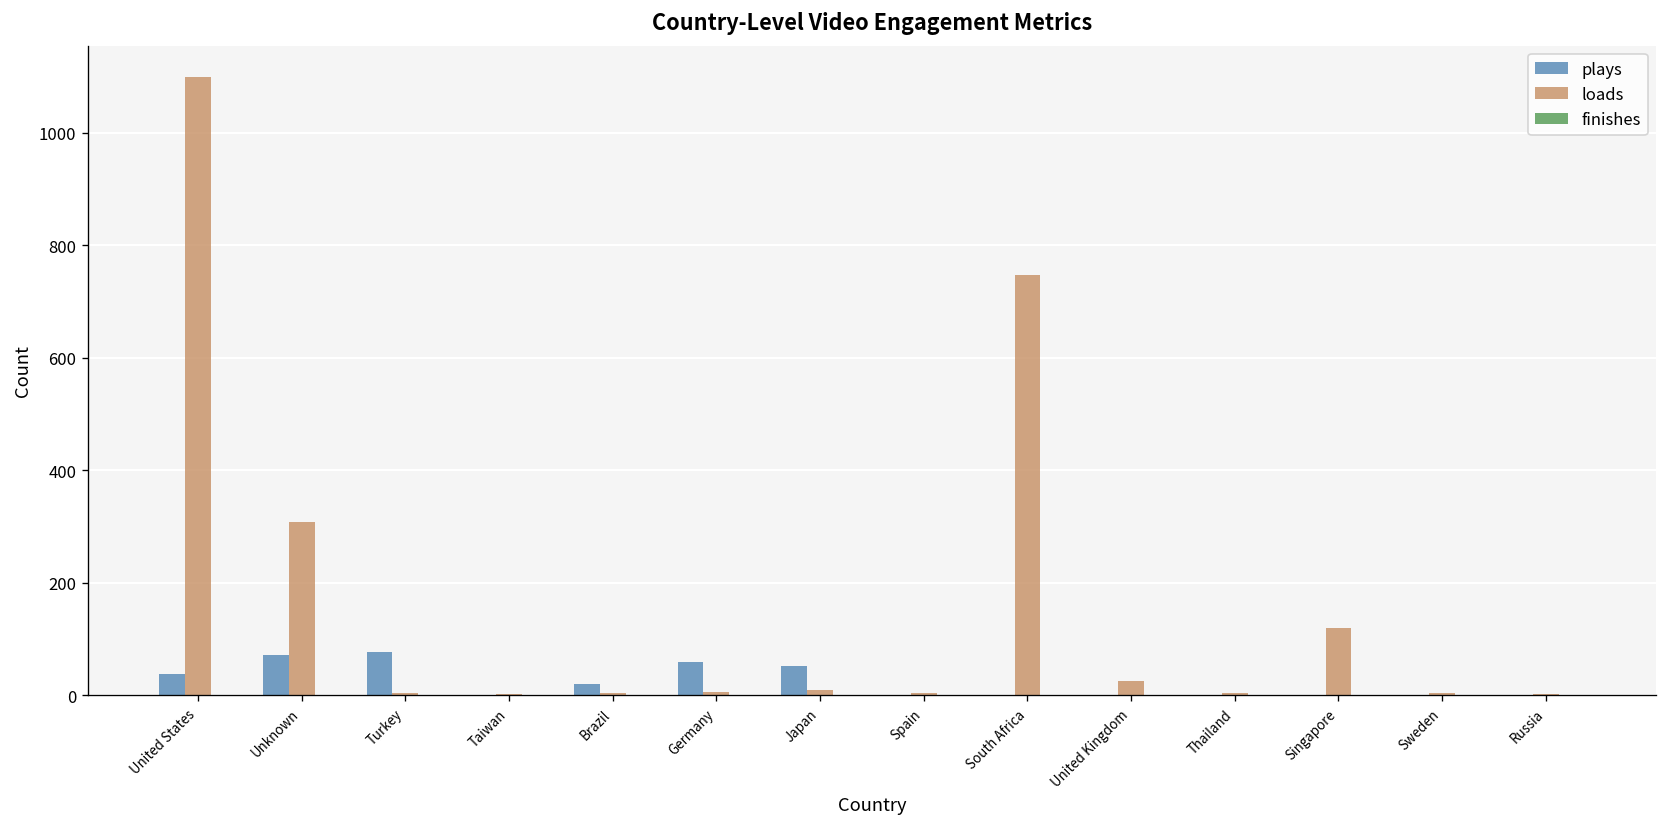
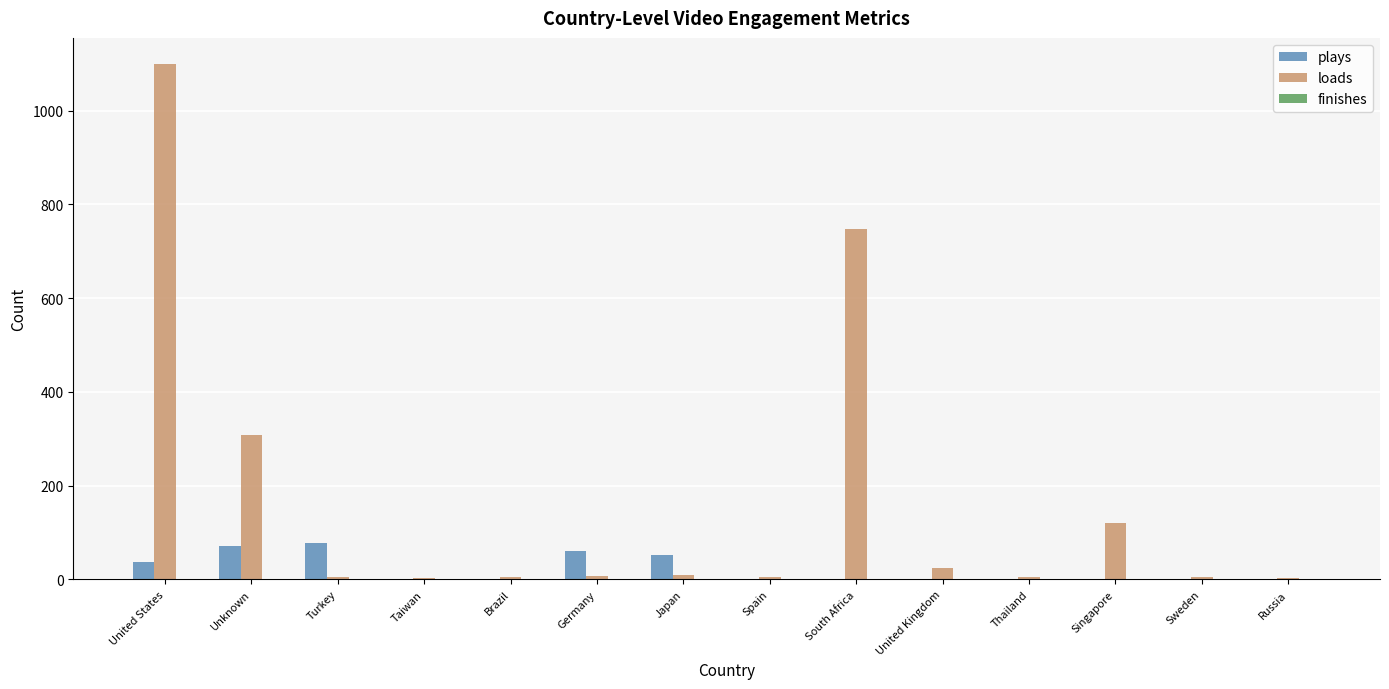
  {
    "plays": {
      "United States": 40,
      "Unknown": 70,
      "Turkey": 80,
-     "Brazil": 20,
+     "Brazil": 0,
      "Germany": 60,
      "Japan": 50,
      "Spain": 0,
      "South Africa": 0,
      "United Kingdom": 0,
      "Thailand": 0,
      "Singapore": 0,
      "Sweden": 0,
      "Russia": 0
    },
    "loads": {
      "United States": 1100,
      "Unknown": 310,
      "Germany": 10,
      "Japan": 10,
      "South Africa": 750,
      "United Kingdom": 30,
      "Singapore": 120
    },
    "finishes": {
      "United States": 0,
      "Unknown": 0,
      "Turkey": 0,
      "Taiwan": 0,
      "Brazil": 0,
      "Germany": 0,
      "Japan": 0,
      "Spain": 0,
      "South Africa": 0,
      "United Kingdom": 0,
      "Thailand": 0,
      "Singapore": 0,
      "Sweden": 0,
      "Russia": 0
    }
  }
